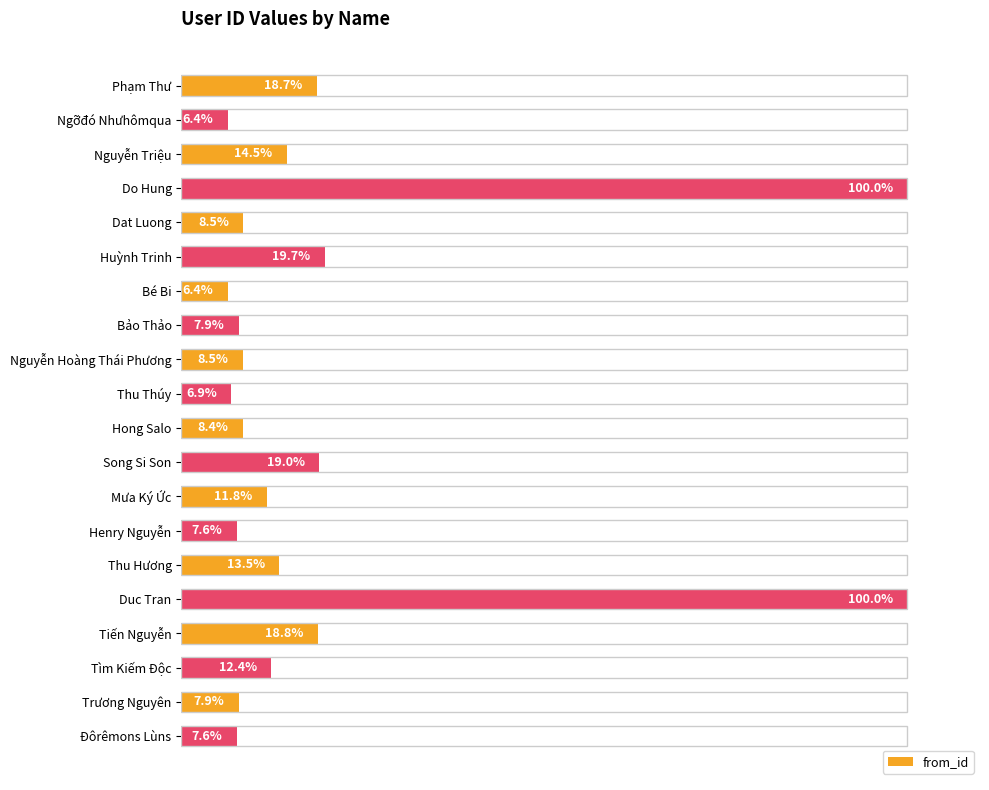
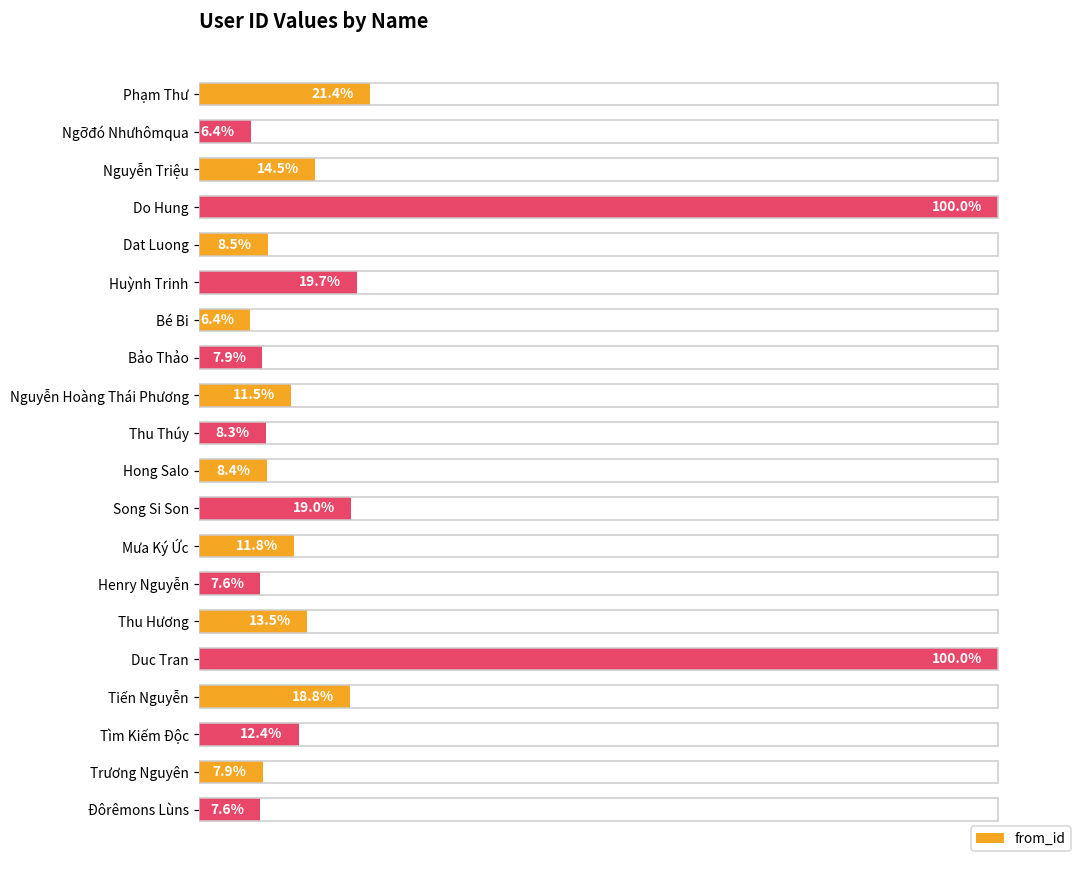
  {
-   "Phạm Thư": "18.7%",
+   "Phạm Thư": "21.4%",
    "Ngỡđó Nhưhômqua": "6.4%",
    "Nguyễn Triệu": "14.5%",
    "Do Hung": "100.0%",
    "Dat Luong": "8.5%",
    "Huỳnh Trinh": "19.7%",
    "Bé Bi": "6.4%",
    "Bảo Thảo": "7.9%",
-   "Nguyễn Hoàng Thái Phương": "8.5%",
-   "Thu Thúy": "6.9%",
+   "Nguyễn Hoàng Thái Phương": "11.5%",
+   "Thu Thúy": "8.3%",
    "Hong Salo": "8.4%",
    "Song Si Son": "19.0%",
    "Mưa Ký Ức": "11.8%",
    "Henry Nguyễn": "7.6%",
    "Thu Hương": "13.5%",
    "Duc Tran": "100.0%",
    "Tiến Nguyễn": "18.8%",
    "Tìm Kiếm Độc": "12.4%",
    "Trương Nguyên": "7.9%",
    "Đôrêmons Lùns": "7.6%"
  }
